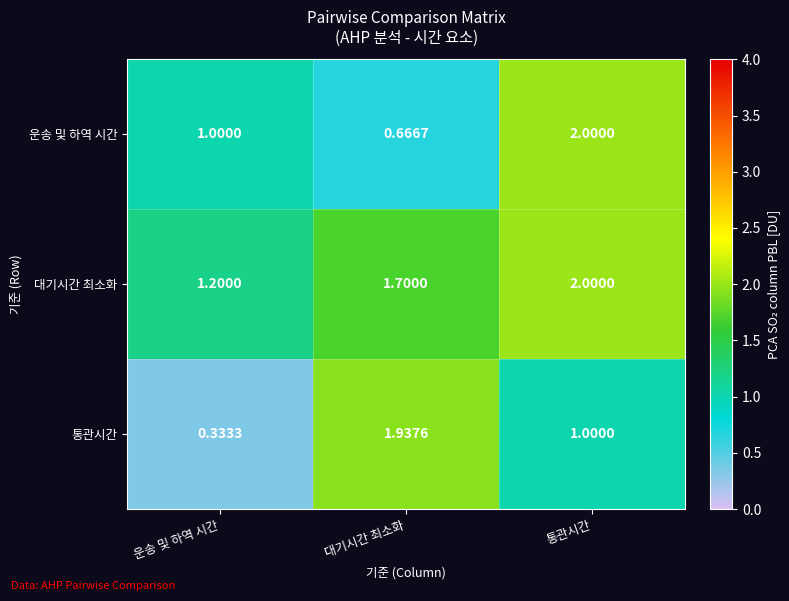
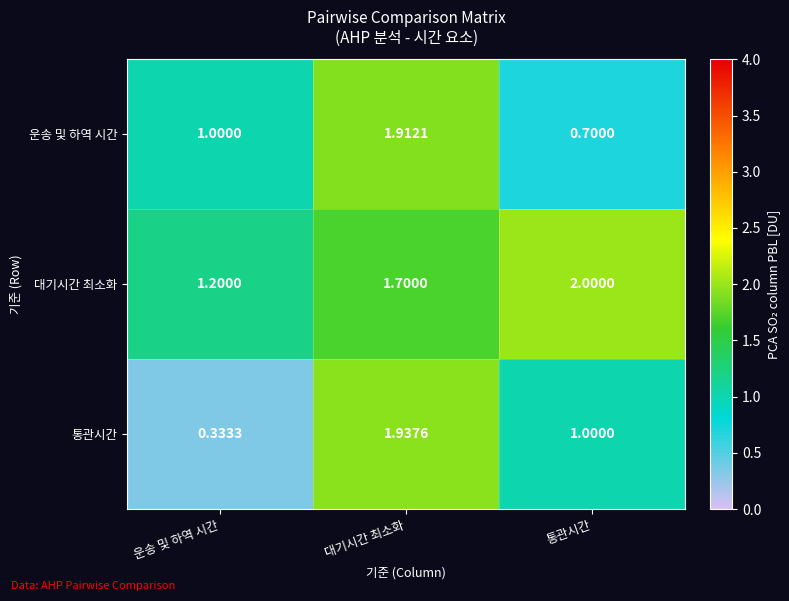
  {
    "운송 및 하역 시간": {
      "운송 및 하역 시간": 1.0000,
-     "대기시간 최소화": 0.6667,
-     "통관시간": 2.0000
+     "대기시간 최소화": 1.9121,
+     "통관시간": 0.7000
    },
    "대기시간 최소화": {
      "운송 및 하역 시간": 1.2000,
      "대기시간 최소화": 1.7000,
      "통관시간": 2.0000
    },
    "통관시간": {
      "운송 및 하역 시간": 0.3333,
      "대기시간 최소화": 1.9376,
      "통관시간": 1.0000
    }
  }
